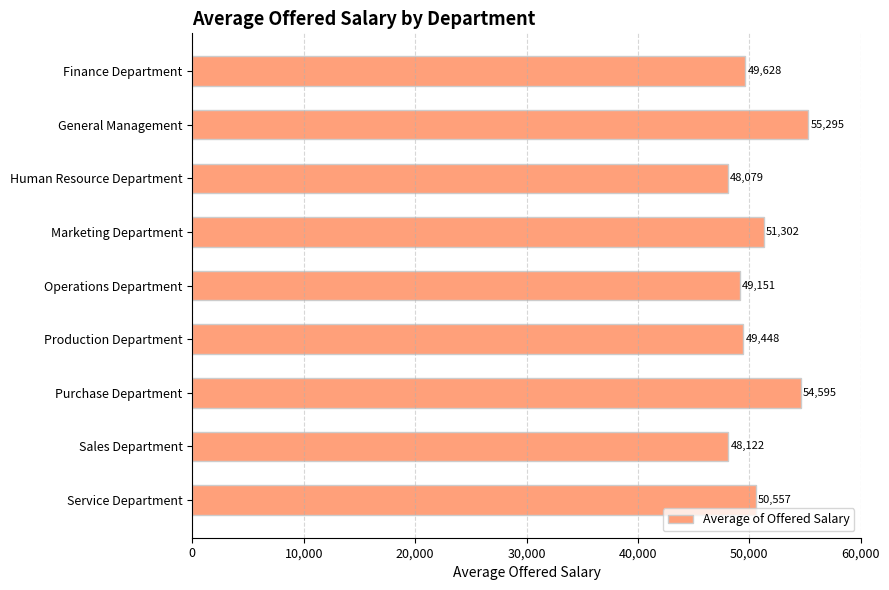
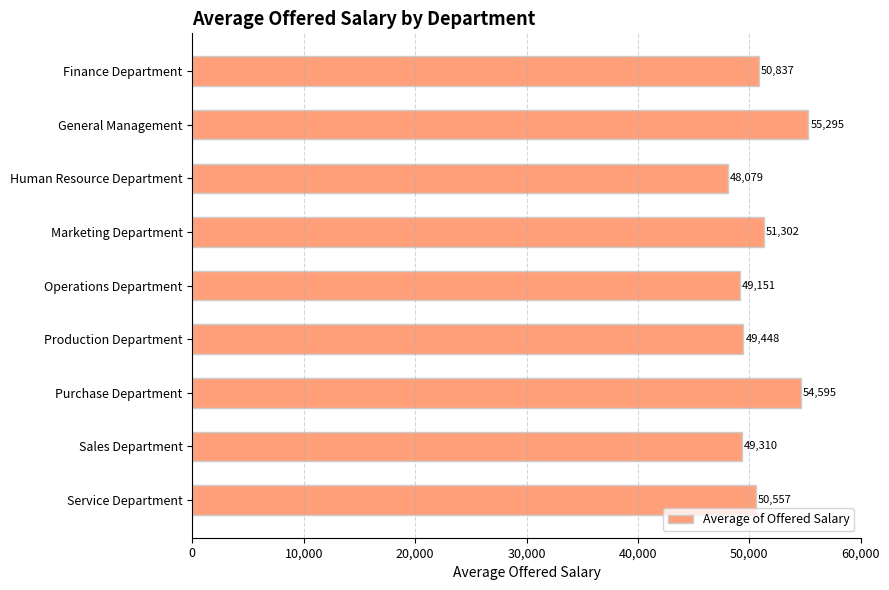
  {
-   "Finance Department": "49,628",
+   "Finance Department": "50,837",
    "General Management": "55,295",
    "Human Resource Department": "48,079",
    "Marketing Department": "51,302",
    "Operations Department": "49,151",
    "Production Department": "49,448",
    "Purchase Department": "54,595",
-   "Sales Department": "48,122",
+   "Sales Department": "49,310",
    "Service Department": "50,557"
  }
